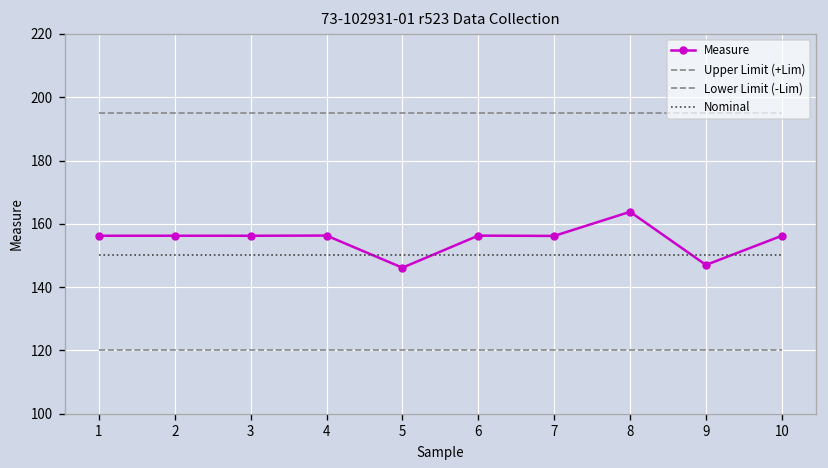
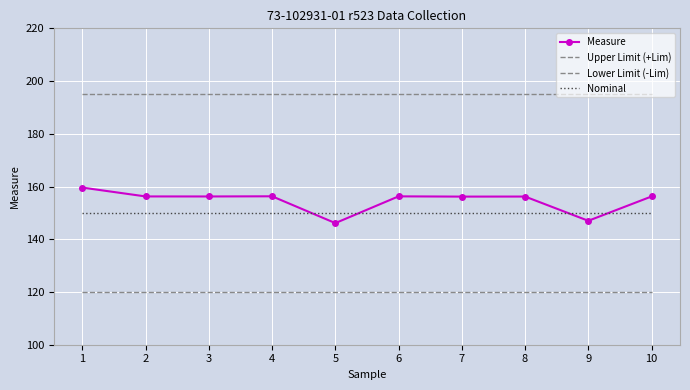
  {
    "Measure": {
-     "1": 156,
+     "1": 160,
      "2": 156,
      "3": 156,
      "4": 156,
      "5": 146,
      "6": 156,
      "7": 156,
-     "8": 164,
+     "8": 156,
      "9": 147,
      "10": 156
    },
    "Nominal": {
      "1": 150,
      "2": 150,
      "3": 150,
      "4": 150,
      "5": 150,
      "6": 150,
      "7": 150,
      "8": 150,
      "9": 150,
      "10": 150
    }
  }
